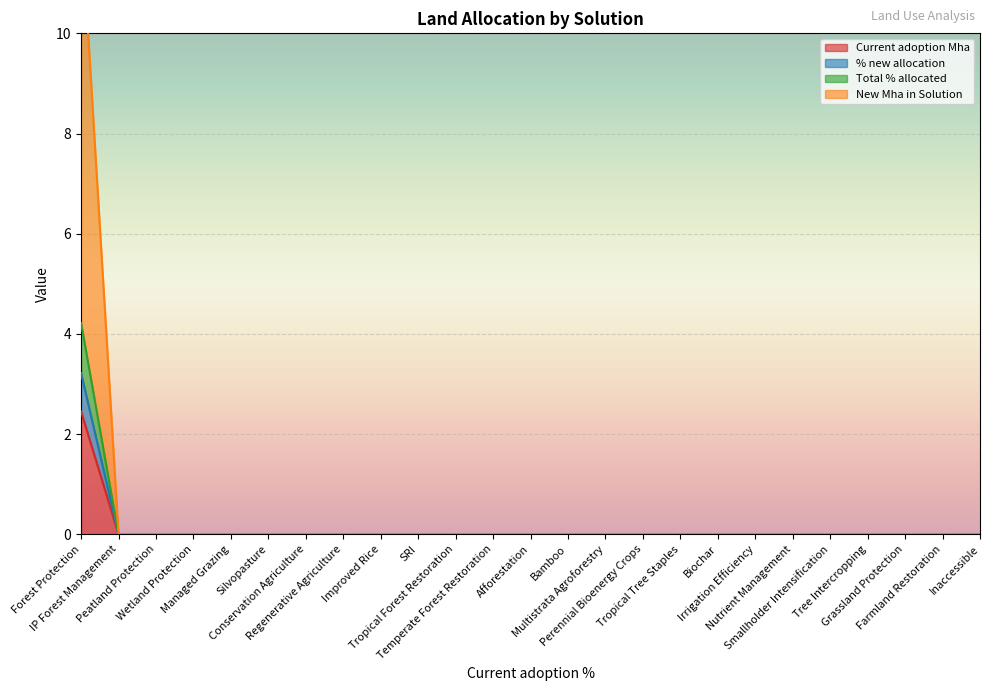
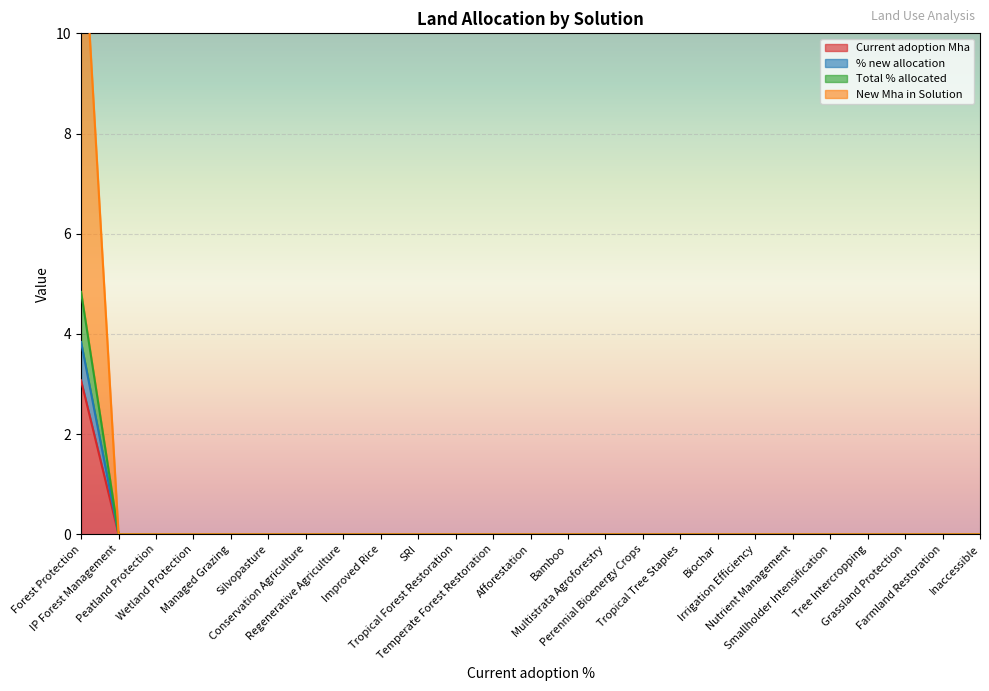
  {
    "Current adoption Mha": {
-     "Forest Protection": 2.4
+     "Forest Protection": 3.1
    },
    "% new allocation": {
      "Forest Protection": 0.8
    },
    "Total % allocated": {
      "Forest Protection": 1.0
    }
  }
